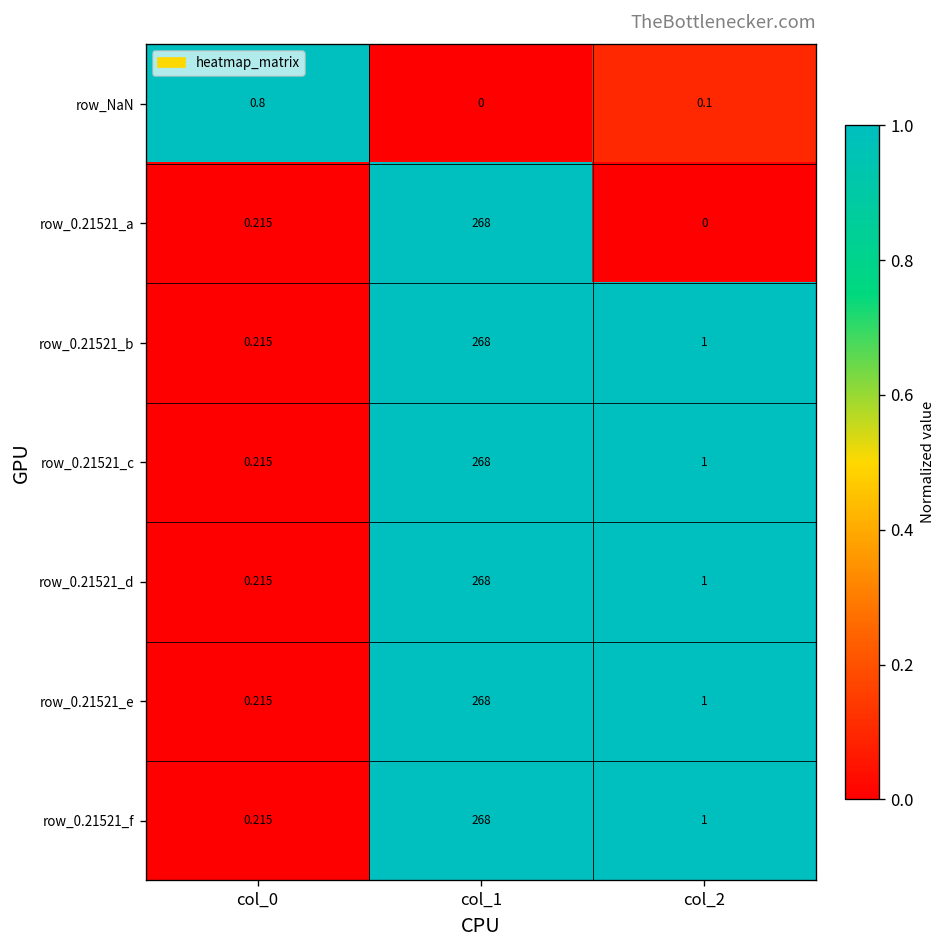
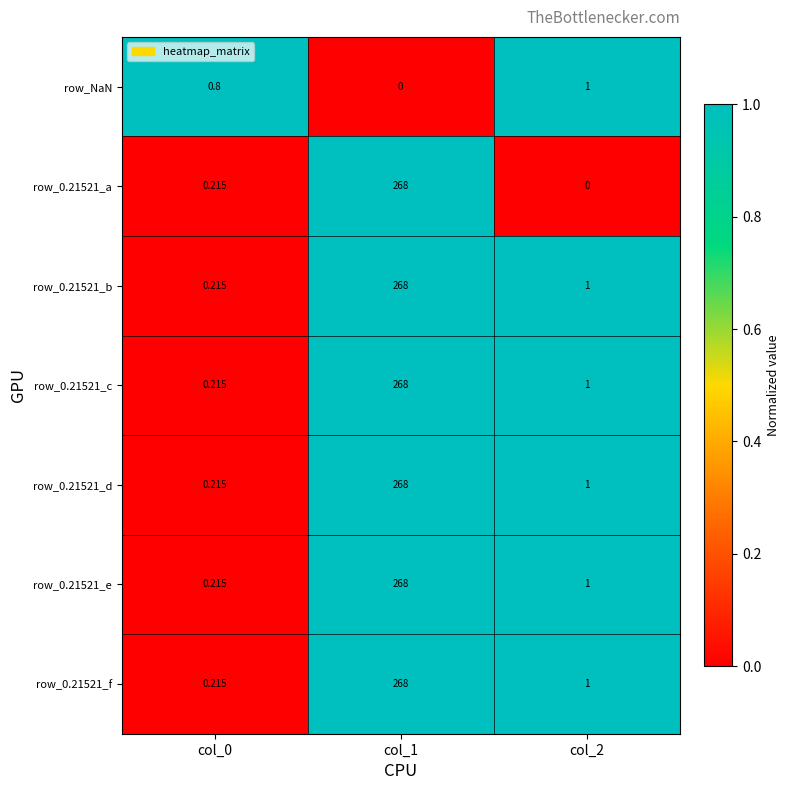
  {
    "row_NaN": {
      "col_0": 0.8,
      "col_1": 0,
-     "col_2": 0.1
+     "col_2": 1
    },
    "row_0.21521_a": {
      "col_0": 0.215,
      "col_1": 268,
      "col_2": 0
    },
    "row_0.21521_b": {
      "col_0": 0.215,
      "col_1": 268,
      "col_2": 1
    },
    "row_0.21521_c": {
      "col_0": 0.215,
      "col_1": 268,
      "col_2": 1
    },
    "row_0.21521_d": {
      "col_0": 0.215,
      "col_1": 268,
      "col_2": 1
    },
    "row_0.21521_e": {
      "col_0": 0.215,
      "col_1": 268,
      "col_2": 1
    },
    "row_0.21521_f": {
      "col_0": 0.215,
      "col_1": 268,
      "col_2": 1
    }
  }
